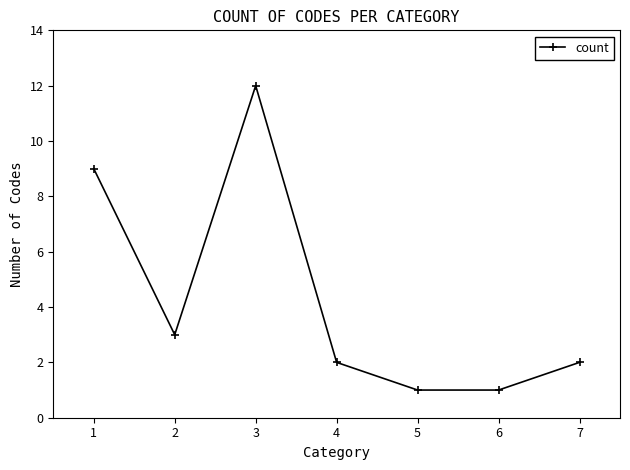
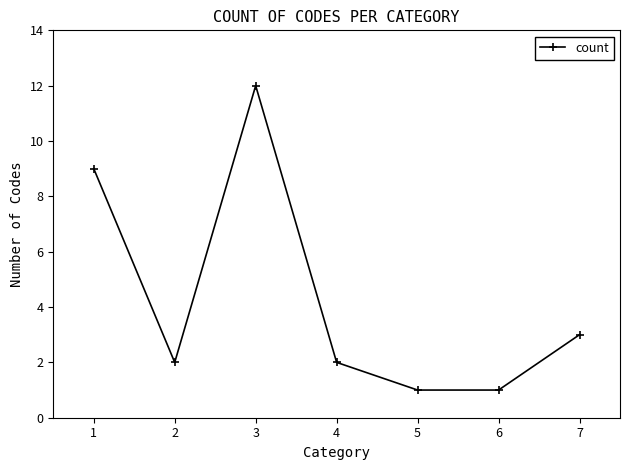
  {
    "1": 9,
-   "2": 3,
+   "2": 2,
    "3": 12,
    "4": 2,
    "5": 1,
    "6": 1,
-   "7": 2
+   "7": 3
  }
